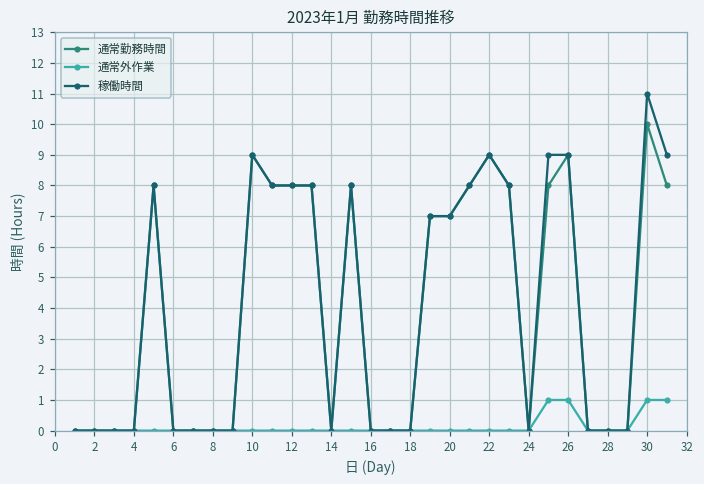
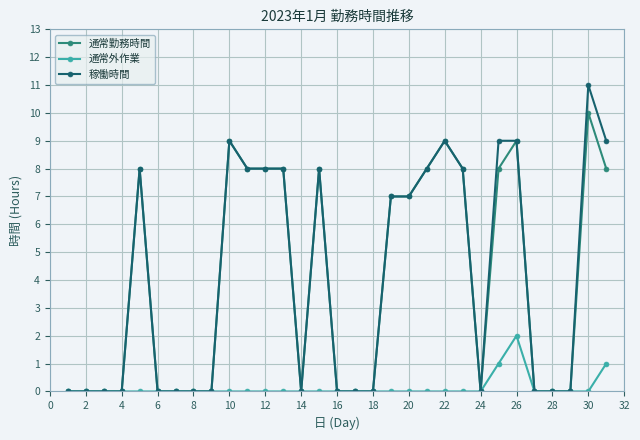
  {
    "通常外作業": {
      "10": 0,
      "12": 0,
      "20": 0,
      "22": 0,
-     "26": 1,
-     "30": 1
+     "26": 2,
+     "30": 0
    }
  }
